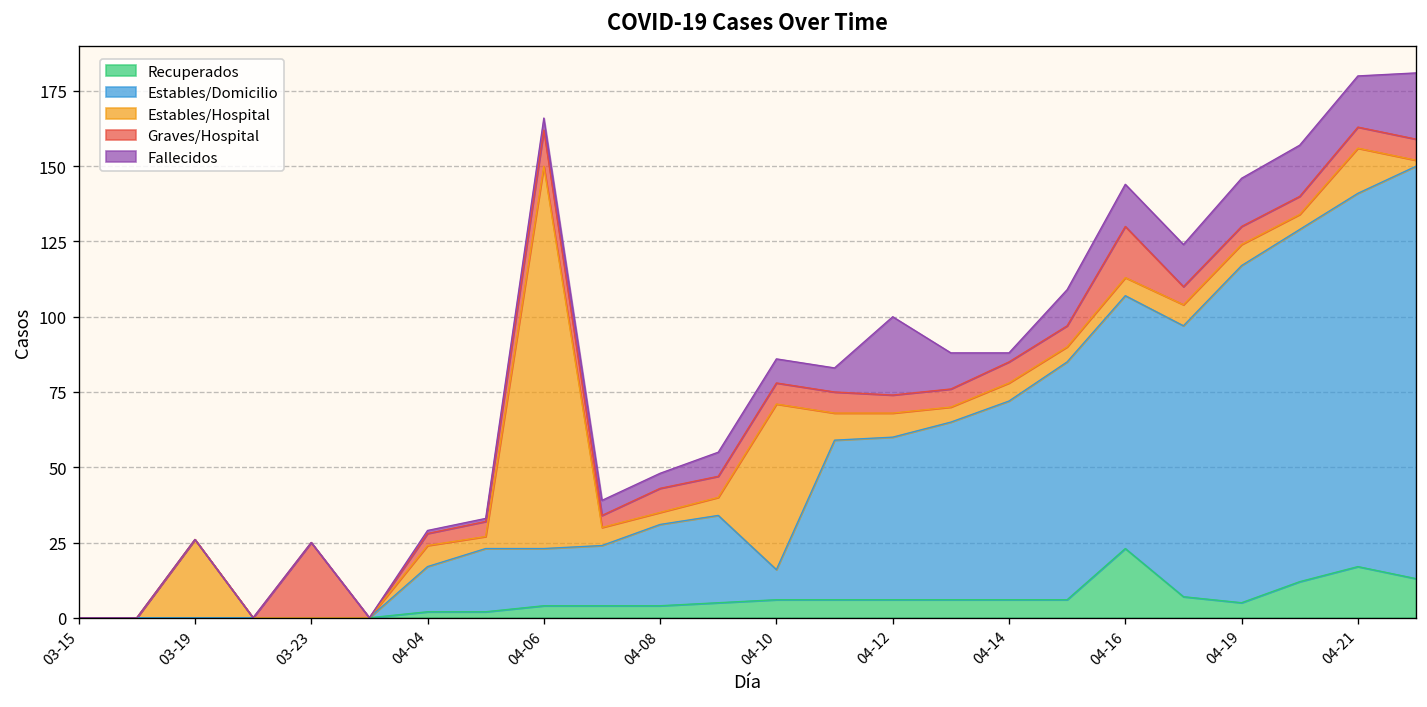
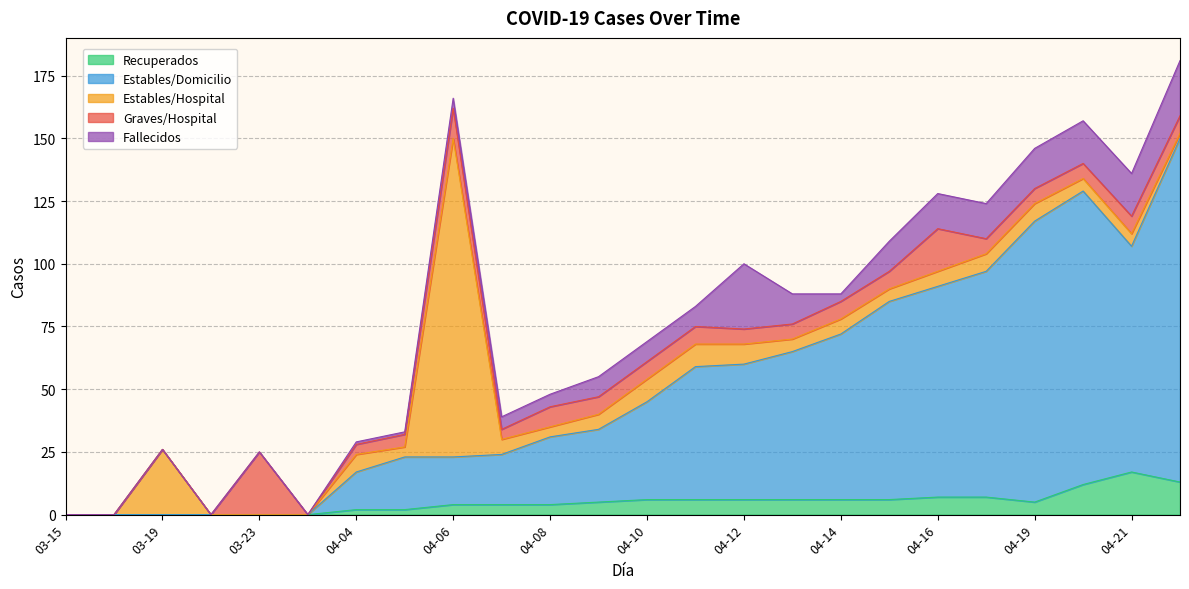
  {
    "Recuperados": {
      "04-04": 2,
      "04-06": 4,
      "04-08": 4,
      "04-10": 6,
      "04-12": 6,
      "04-14": 6,
-     "04-16": 23,
+     "04-16": 7,
      "04-19": 5,
      "04-21": 17
    },
    "Estables/Domicilio": {
      "04-04": 15,
      "04-06": 19,
      "04-08": 27,
-     "04-10": 10,
+     "04-10": 39,
      "04-12": 54,
      "04-14": 66,
      "04-16": 84,
      "04-19": 112,
-     "04-21": 124
+     "04-21": 90
    },
    "Estables/Hospital": {
      "04-04": 7,
      "04-06": 127,
      "04-08": 4,
-     "04-10": 55,
+     "04-10": 9,
      "04-12": 8,
      "04-14": 6,
      "04-16": 6,
      "04-19": 7,
-     "04-21": 15
+     "04-21": 5
    },
    "Graves/Hospital": {
      "04-06": 12,
      "04-08": 8,
      "04-10": 7,
      "04-12": 6,
      "04-14": 7,
      "04-16": 17,
      "04-19": 6,
      "04-21": 7
    },
    "Fallecidos": {
      "04-06": 4,
      "04-08": 5,
      "04-10": 8,
      "04-12": 26,
      "04-14": 3,
      "04-16": 14,
      "04-19": 16,
      "04-21": 17
    }
  }
